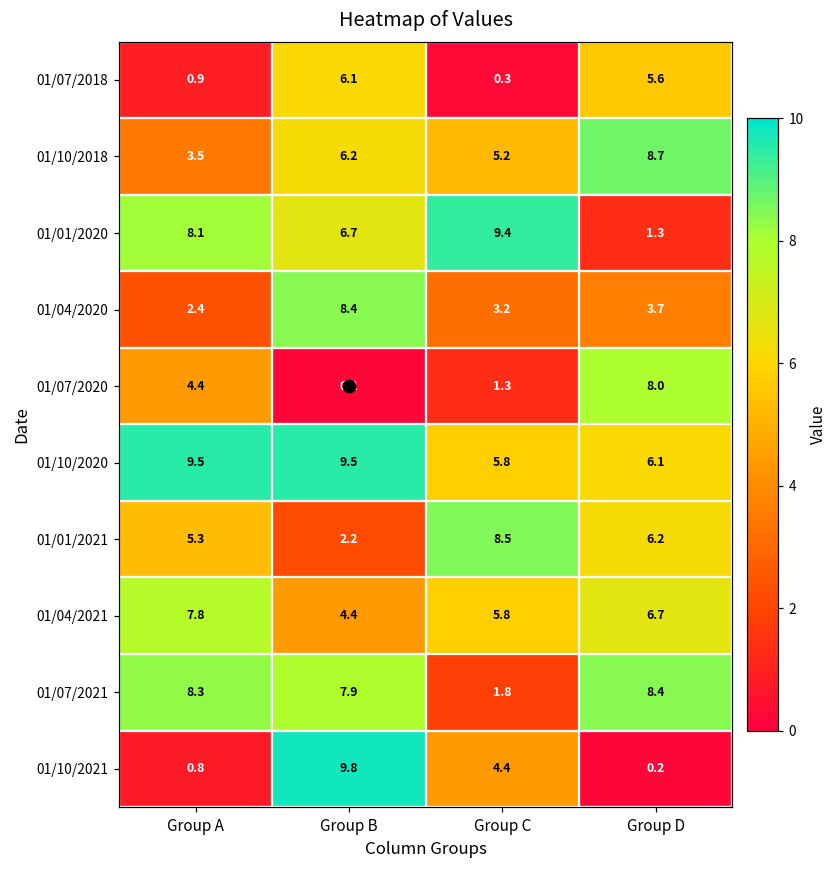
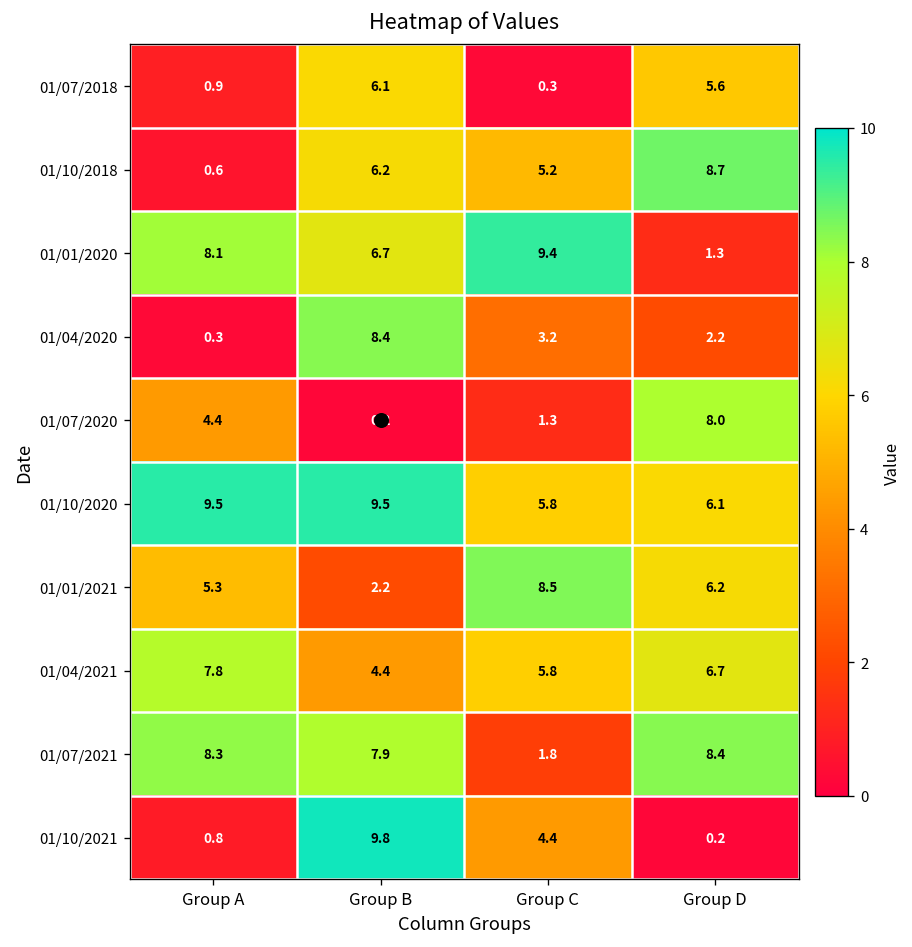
  {
    "01/07/2018": {
      "Group A": 0.9,
      "Group B": 6.1,
      "Group C": 0.3,
      "Group D": 5.6
    },
    "01/10/2018": {
-     "Group A": 3.5,
+     "Group A": 0.6,
      "Group B": 6.2,
      "Group C": 5.2,
      "Group D": 8.7
    },
    "01/01/2020": {
      "Group A": 8.1,
      "Group B": 6.7,
      "Group C": 9.4,
      "Group D": 1.3
    },
    "01/04/2020": {
-     "Group A": 2.4,
+     "Group A": 0.3,
      "Group B": 8.4,
      "Group C": 3.2,
-     "Group D": 3.7
+     "Group D": 2.2
    },
    "01/07/2020": {
      "Group A": 4.4,
      "Group C": 1.3,
      "Group D": 8.0
    },
    "01/10/2020": {
      "Group A": 9.5,
      "Group B": 9.5,
      "Group C": 5.8,
      "Group D": 6.1
    },
    "01/01/2021": {
      "Group A": 5.3,
      "Group B": 2.2,
      "Group C": 8.5,
      "Group D": 6.2
    },
    "01/04/2021": {
      "Group A": 7.8,
      "Group B": 4.4,
      "Group C": 5.8,
      "Group D": 6.7
    },
    "01/07/2021": {
      "Group A": 8.3,
      "Group B": 7.9,
      "Group C": 1.8,
      "Group D": 8.4
    },
    "01/10/2021": {
      "Group A": 0.8,
      "Group B": 9.8,
      "Group C": 4.4,
      "Group D": 0.2
    }
  }
